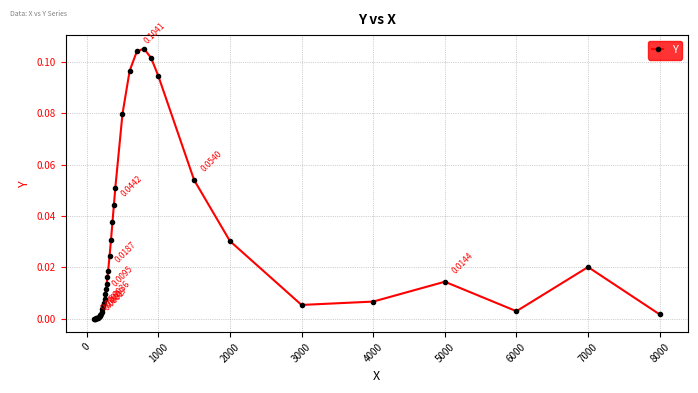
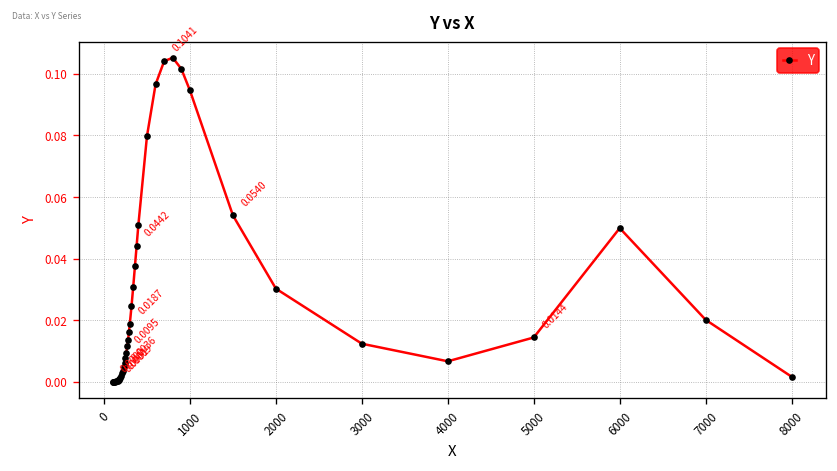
  {
    "1000": 0.095,
    "2000": 0.030,
-   "3000": 0.005,
+   "3000": 0.012,
    "4000": 0.007,
-   "6000": 0.003,
+   "6000": 0.050,
    "7000": 0.020,
    "8000": 0.002
  }
